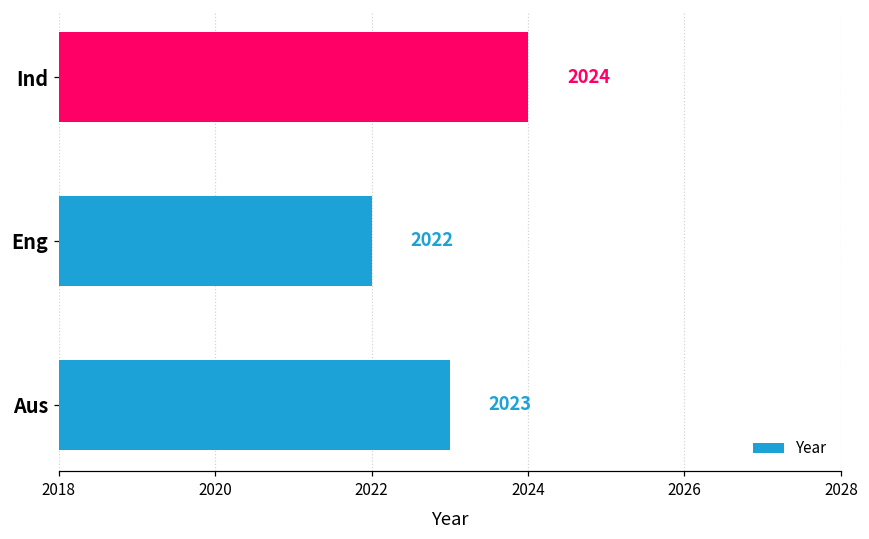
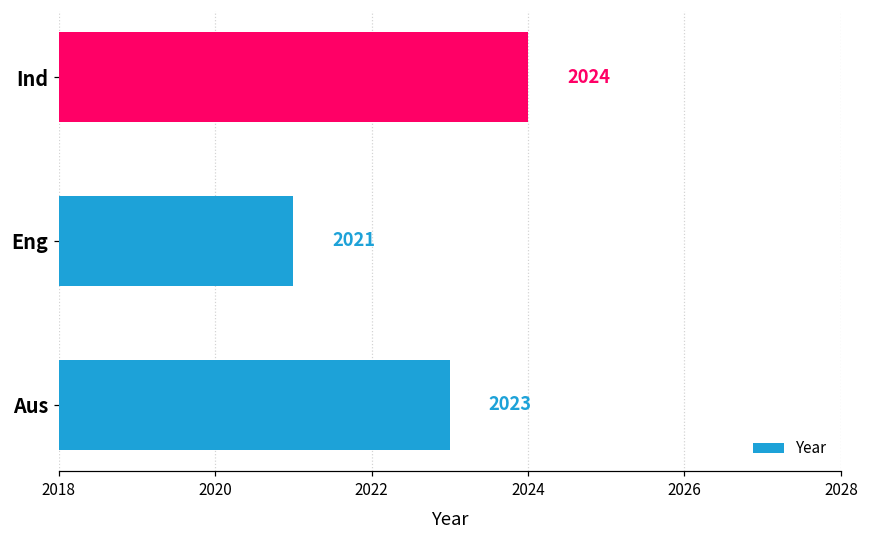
  {
-   "Eng": 2022
+   "Eng": 2021
  }
